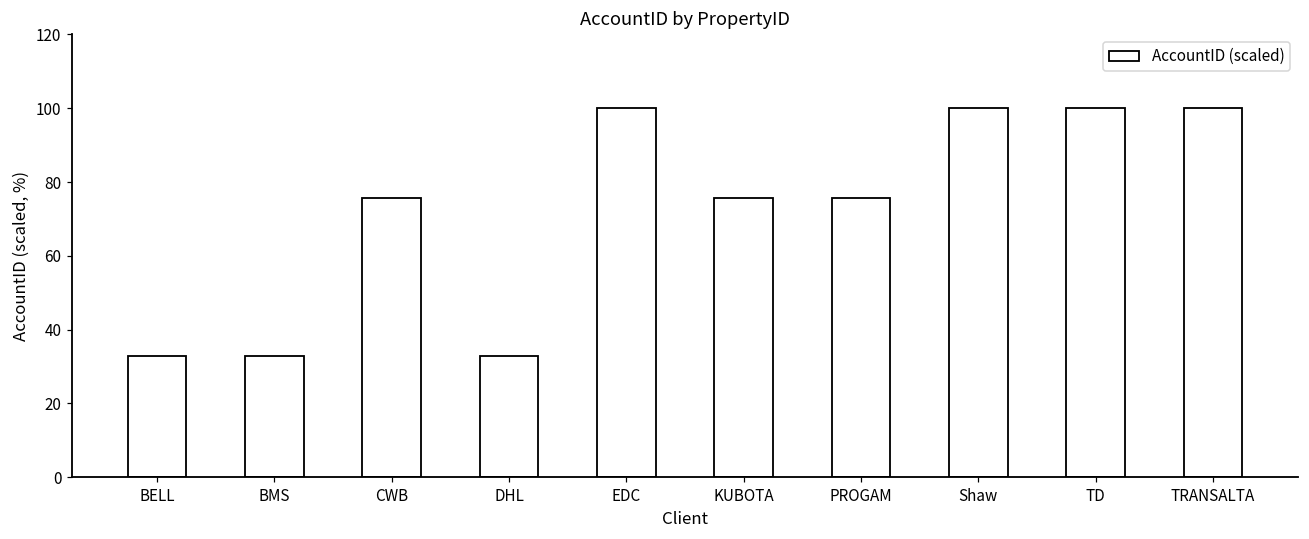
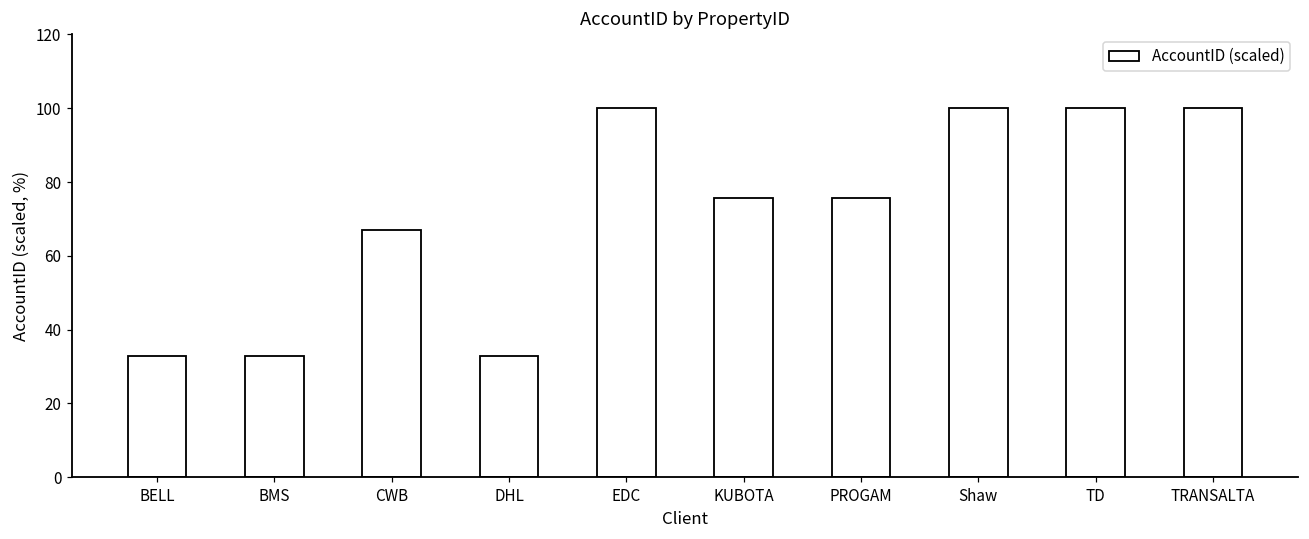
  {
    "BELL": 33,
    "BMS": 33,
-   "CWB": 76,
+   "CWB": 67,
    "DHL": 33,
    "EDC": 100,
    "KUBOTA": 76,
    "PROGAM": 76,
    "Shaw": 100,
    "TD": 100,
    "TRANSALTA": 100
  }
